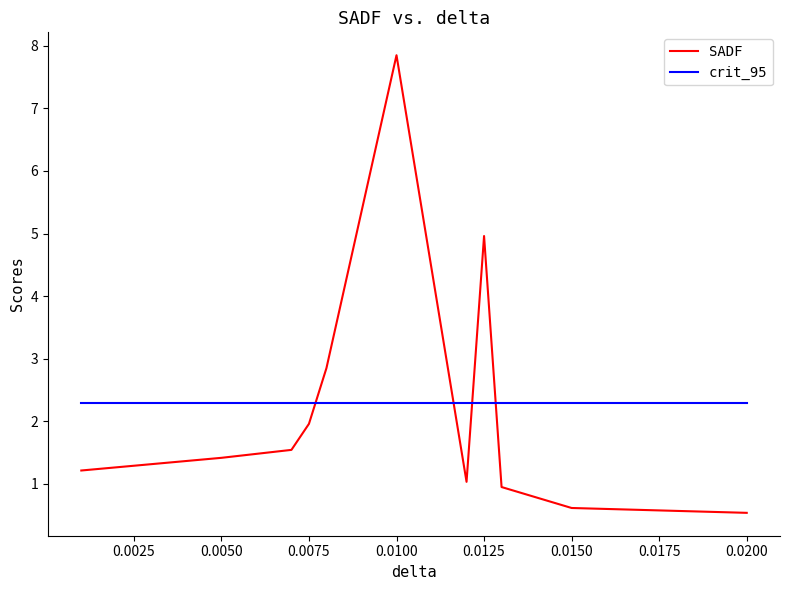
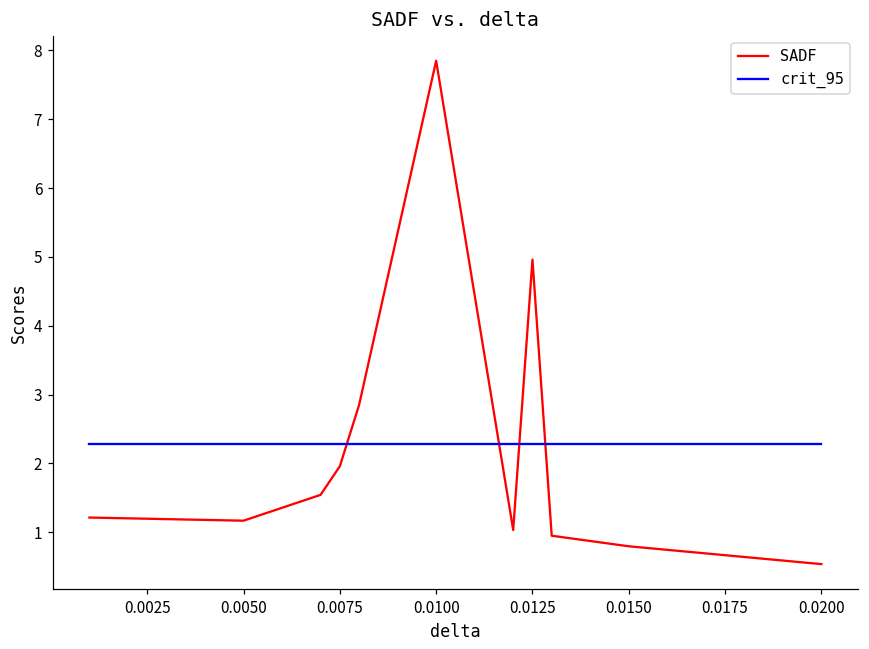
  {
    "SADF": {
-     "0.0050": 1.4,
+     "0.0050": 1.2,
      "0.0075": 2.0,
      "0.0100": 7.8,
      "0.0125": 5.0,
-     "0.0150": 0.6,
+     "0.0150": 0.8,
      "0.0200": 0.5
    },
    "crit_95": {
      "0.0050": 2.3,
      "0.0075": 2.3,
      "0.0100": 2.3,
      "0.0125": 2.3,
      "0.0150": 2.3,
      "0.0200": 2.3
    }
  }
